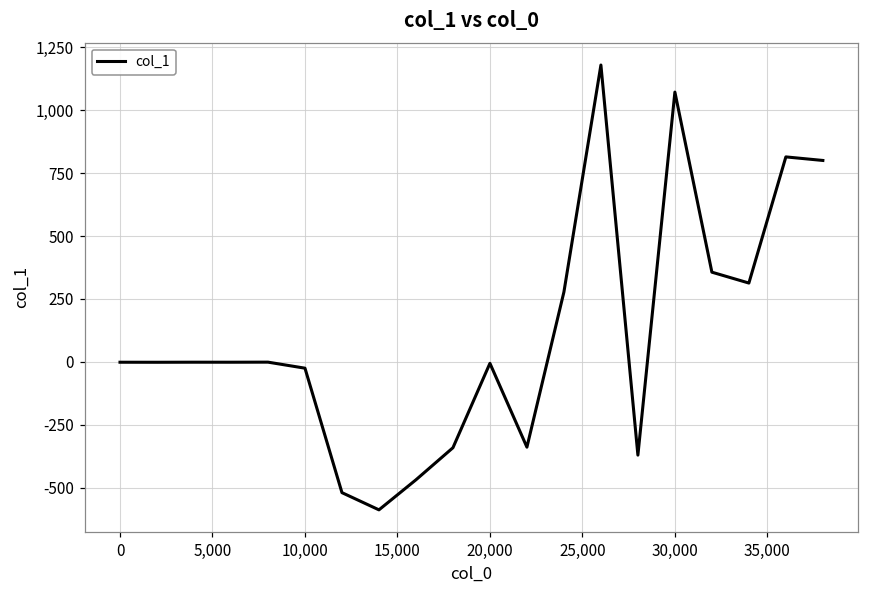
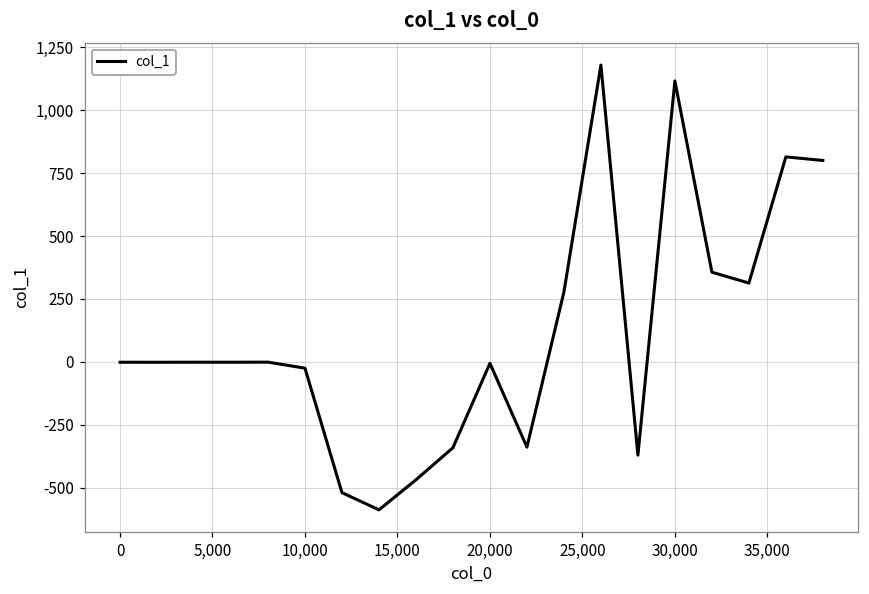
  {
    "0": "0",
    "10,000": "-20",
    "20,000": "-10",
-   "30,000": "1,070"
+   "30,000": "1,120"
  }
